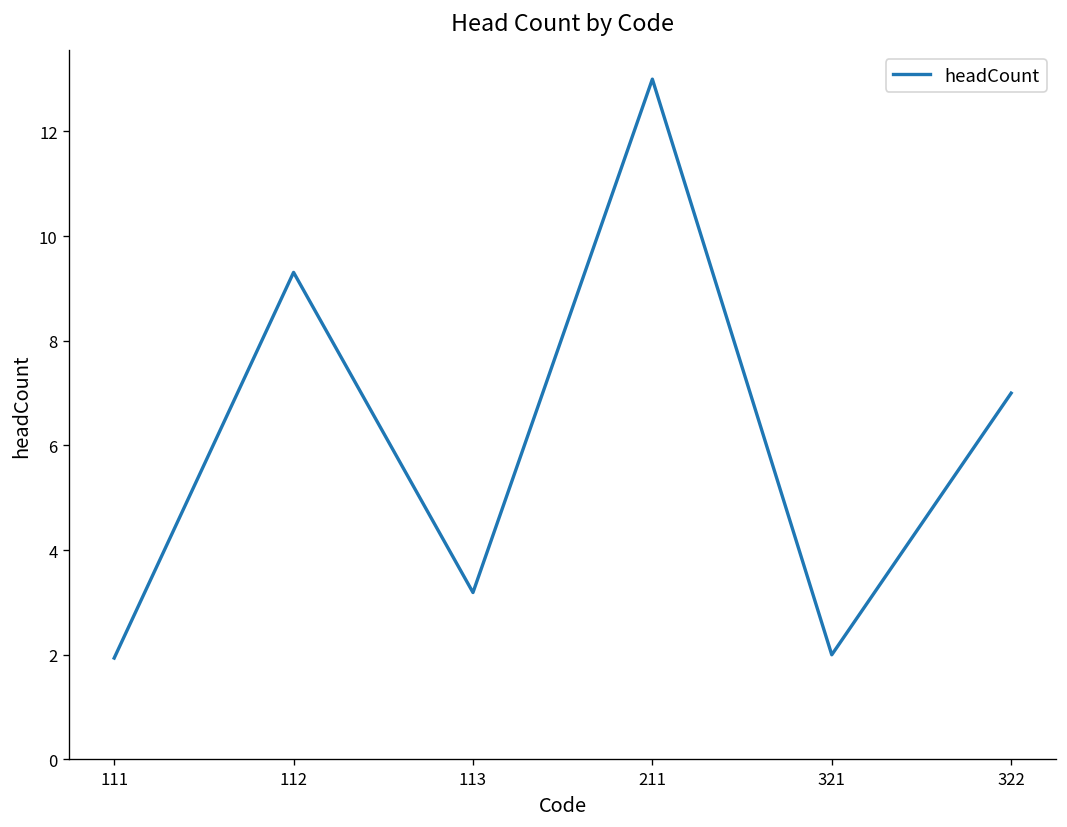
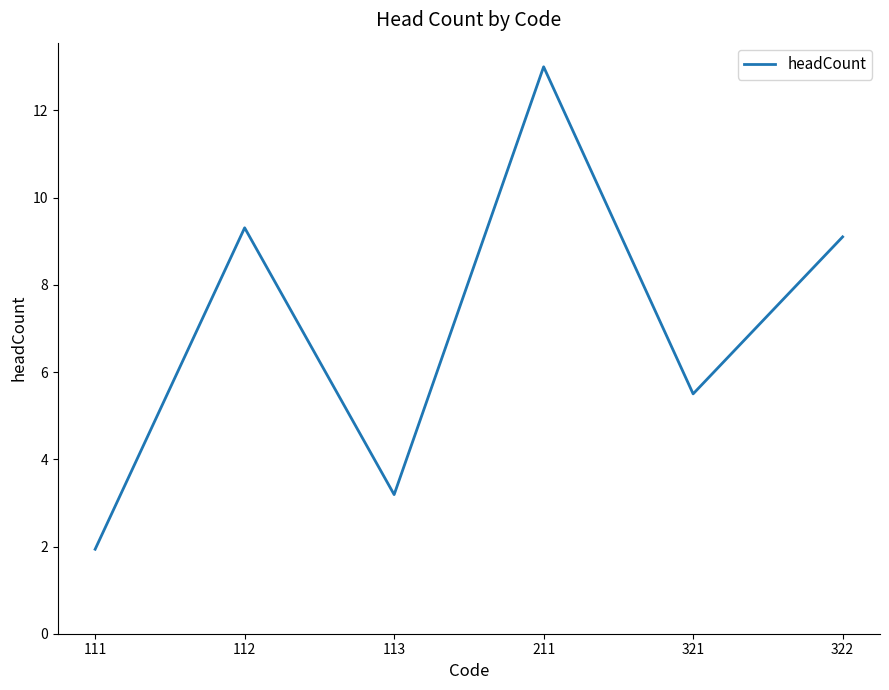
  {
    "111": 1.9,
    "112": 9.3,
    "113": 3.2,
    "211": 13.0,
-   "321": 2.0,
-   "322": 7.0
+   "321": 5.5,
+   "322": 9.1
  }
